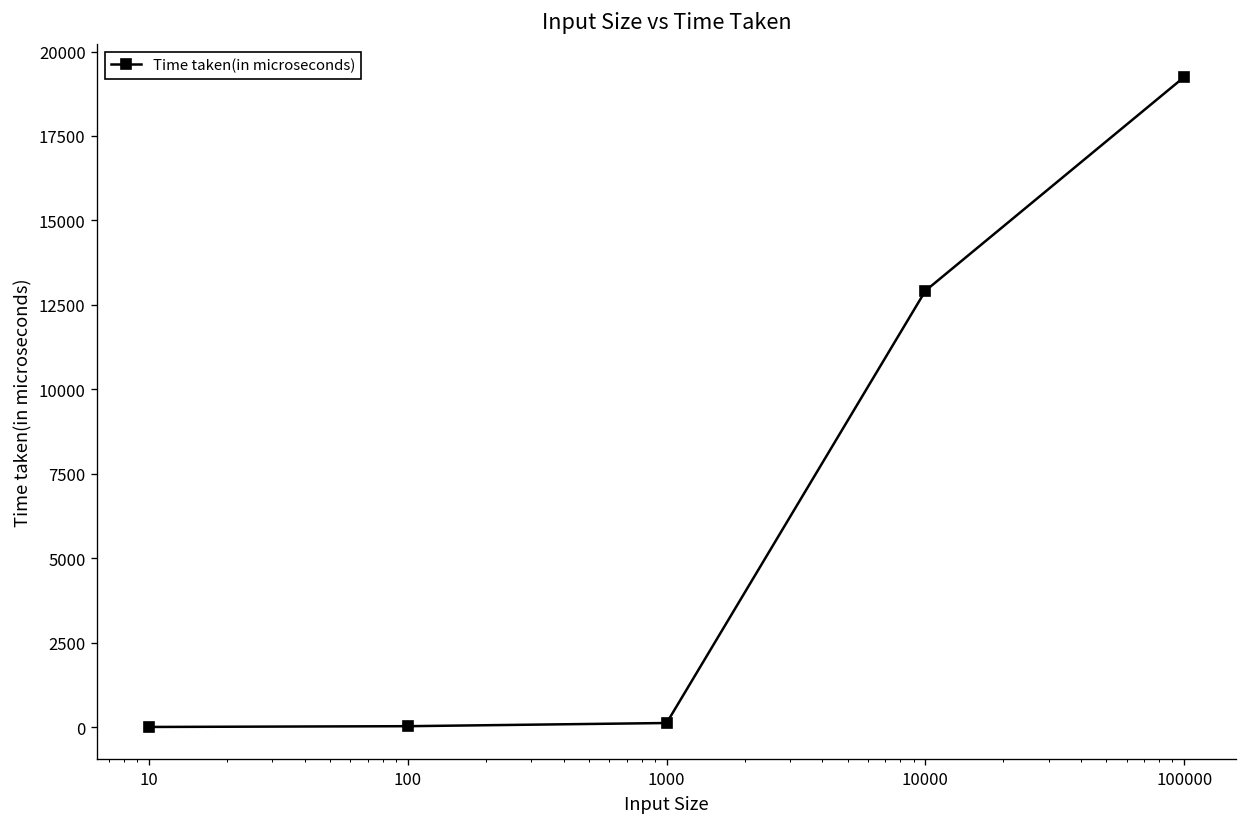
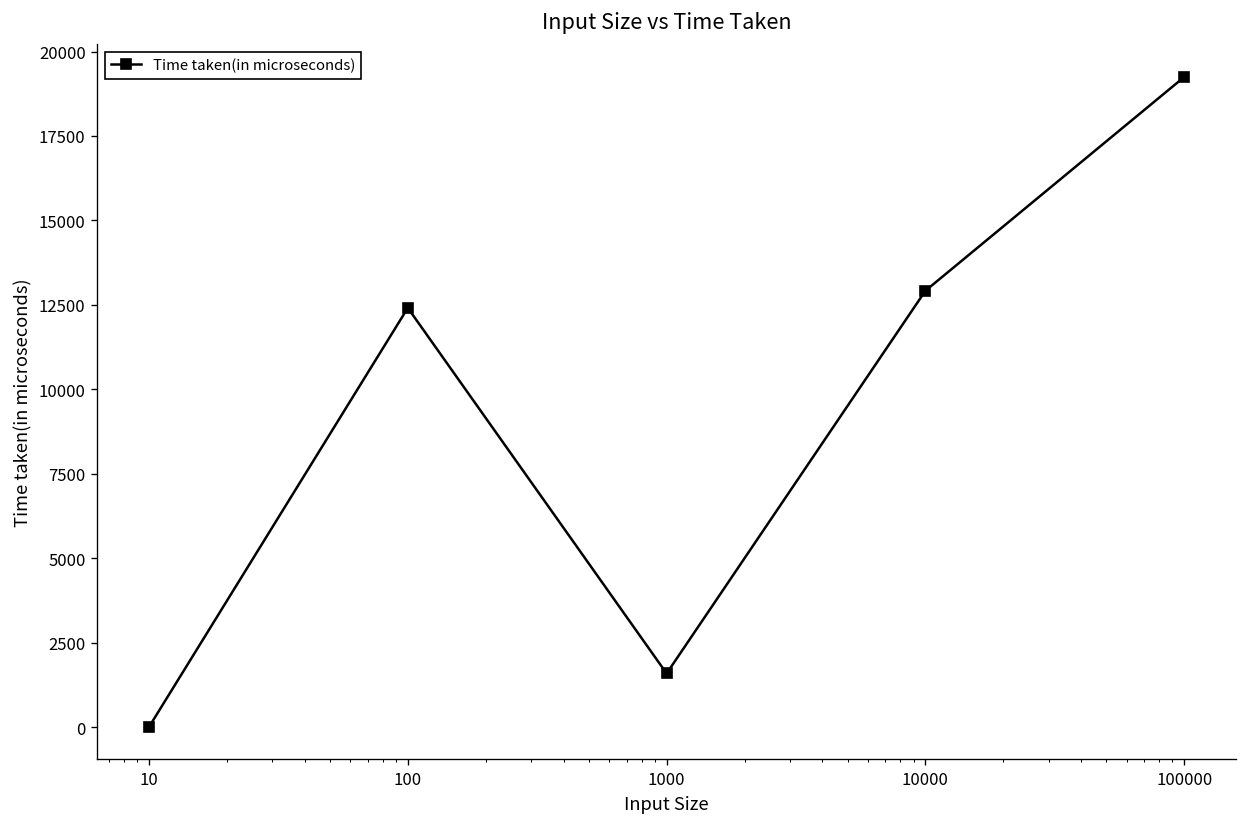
  {
    "10": 0,
-   "100": 0,
-   "1000": 100,
+   "100": 12400,
+   "1000": 1600,
    "10000": 12900,
    "100000": 19200
  }
